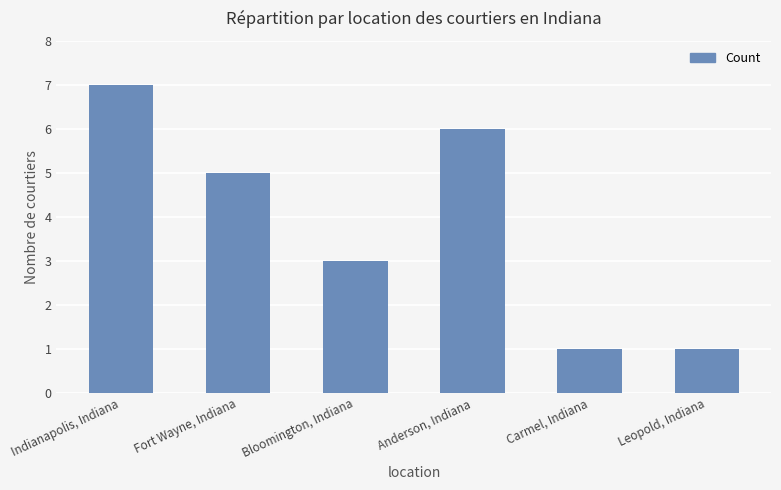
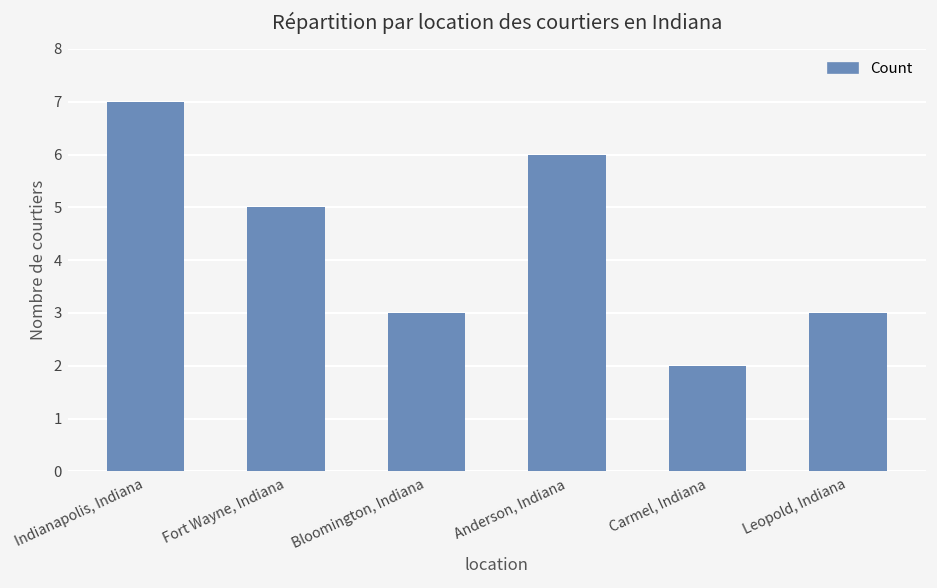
  {
    "Indianapolis, Indiana": 7,
    "Fort Wayne, Indiana": 5,
    "Bloomington, Indiana": 3,
    "Anderson, Indiana": 6,
-   "Carmel, Indiana": 1,
-   "Leopold, Indiana": 1
+   "Carmel, Indiana": 2,
+   "Leopold, Indiana": 3
  }
